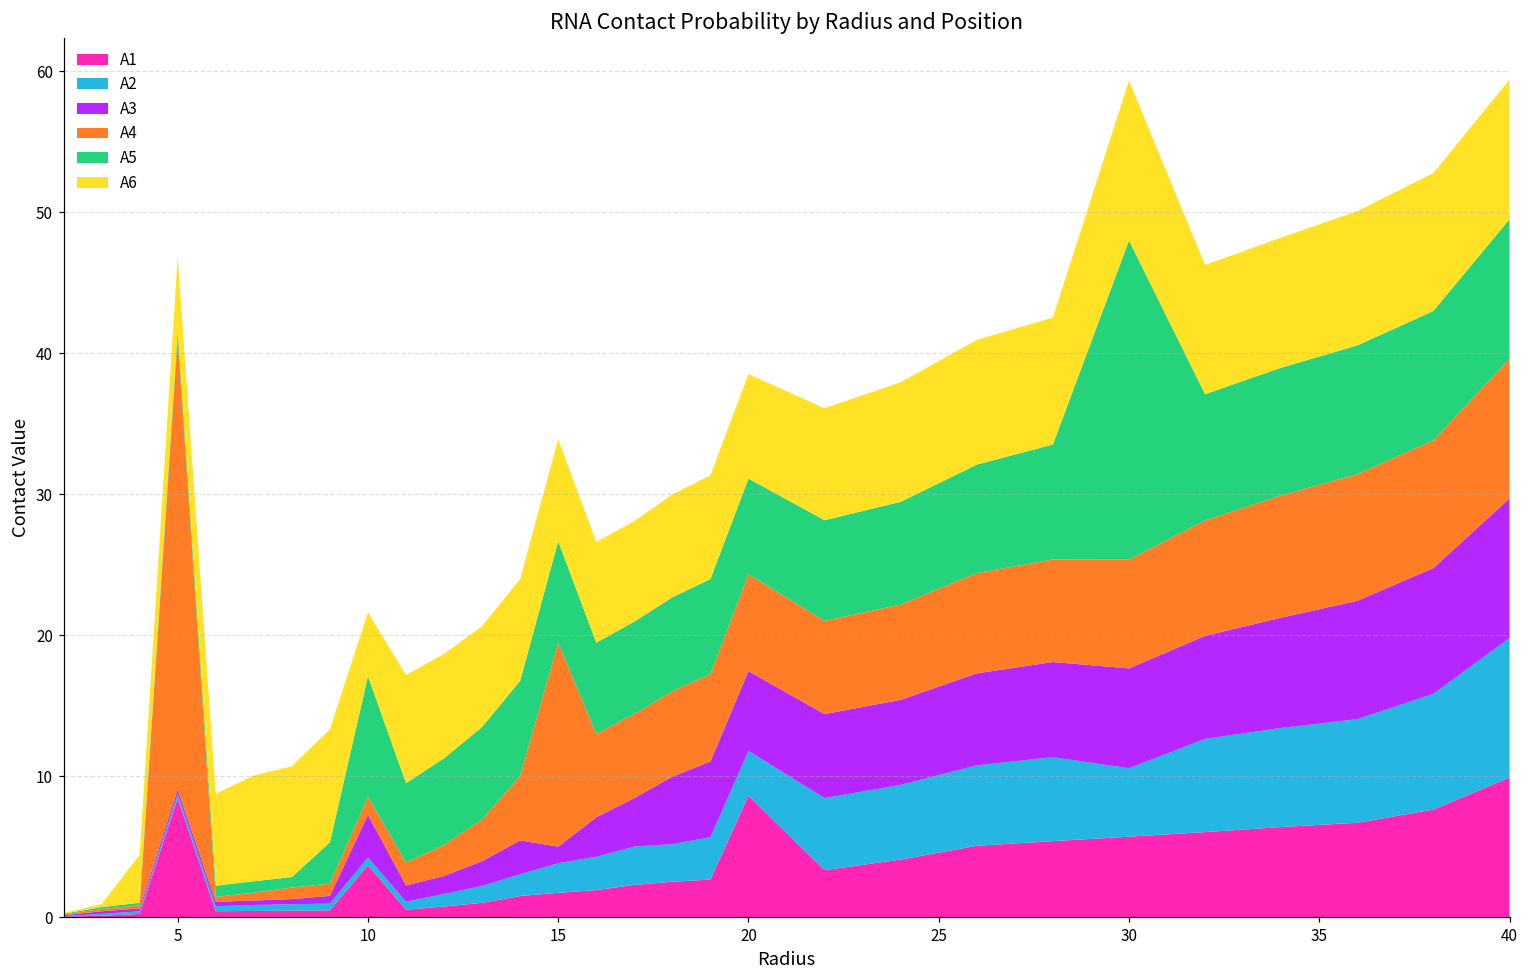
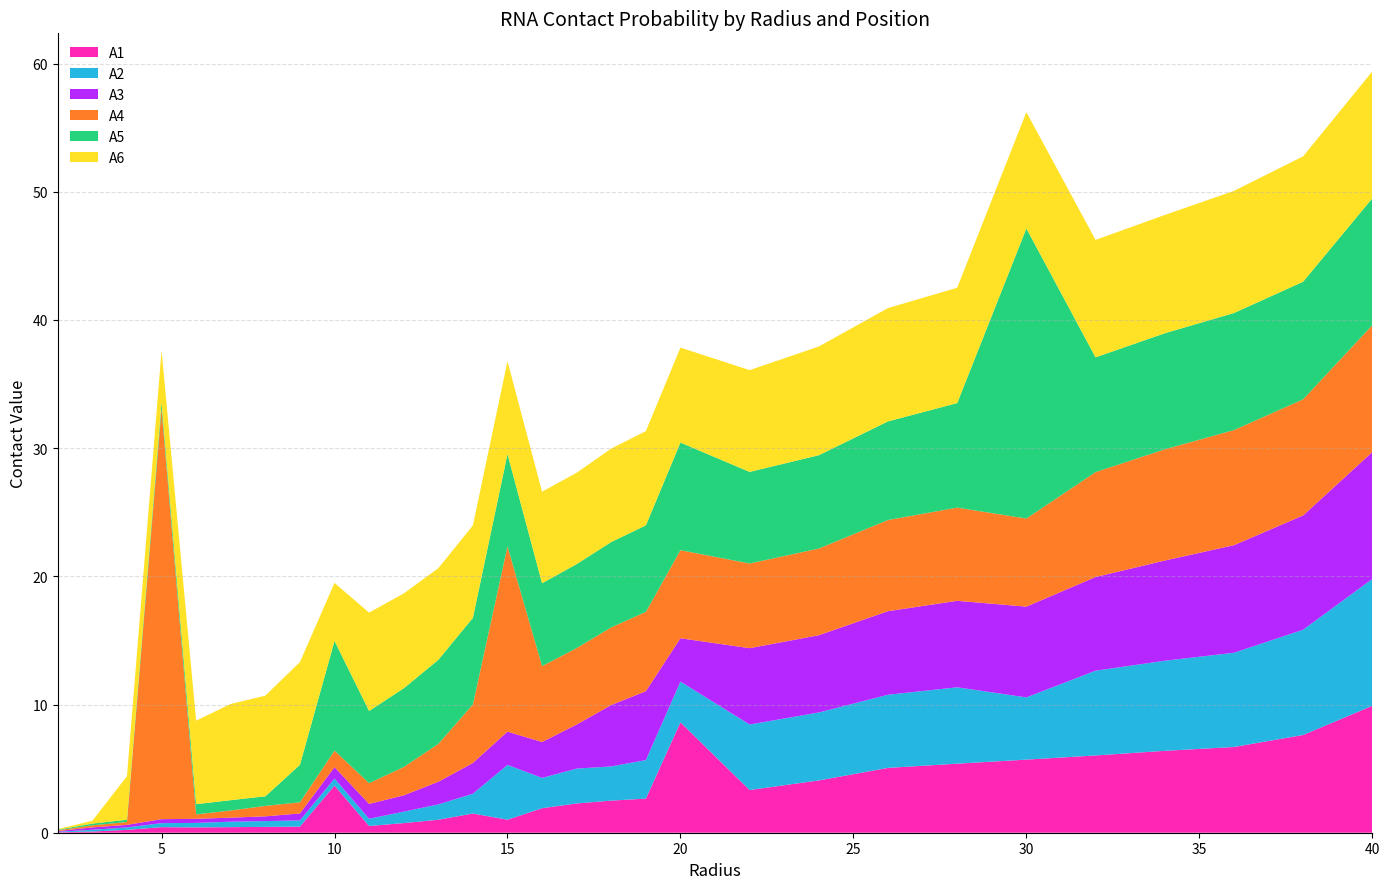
  {
    "A1": {
-     "5": 8.4,
+     "5": 0.4,
      "10": 3.7,
-     "15": 1.7,
+     "15": 1.0,
      "20": 8.6,
      "30": 5.7,
      "40": 9.9
    },
    "A2": {
      "5": 0.3,
      "10": 0.5,
-     "15": 2.1,
+     "15": 4.3,
      "20": 3.2,
      "30": 4.9,
      "40": 9.9
    },
    "A3": {
      "5": 0.3,
-     "10": 3.0,
-     "15": 1.2,
-     "20": 5.7,
+     "10": 0.9,
+     "15": 2.6,
+     "20": 3.4,
      "30": 7.1,
      "40": 9.9
    },
    "A4": {
      "5": 32.0,
      "10": 1.3,
      "15": 14.5,
      "20": 6.9,
-     "30": 7.7,
+     "30": 6.9,
      "40": 9.9
    },
    "A5": {
      "5": 0.5,
      "10": 8.6,
      "15": 7.2,
-     "20": 6.8,
+     "20": 8.4,
      "30": 22.6,
      "40": 9.9
    },
    "A6": {
-     "5": 5.3,
+     "5": 4.0,
      "10": 4.5,
      "15": 7.2,
      "20": 7.4,
-     "30": 11.3,
+     "30": 9.1,
      "40": 9.9
    }
  }
